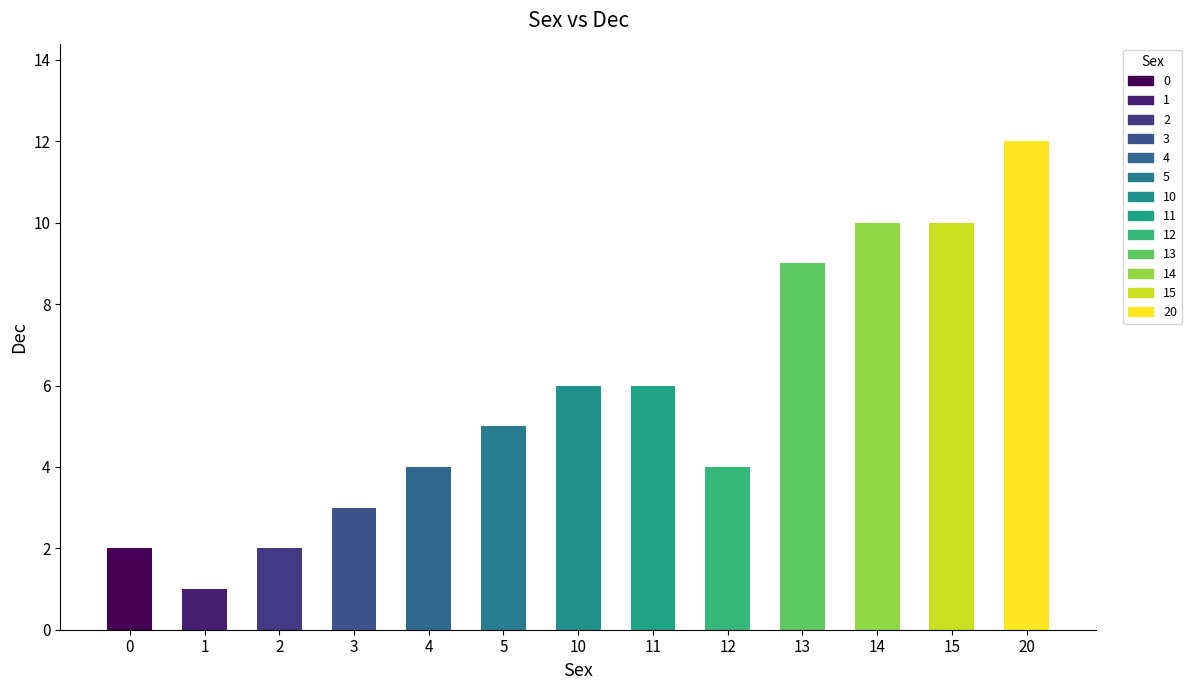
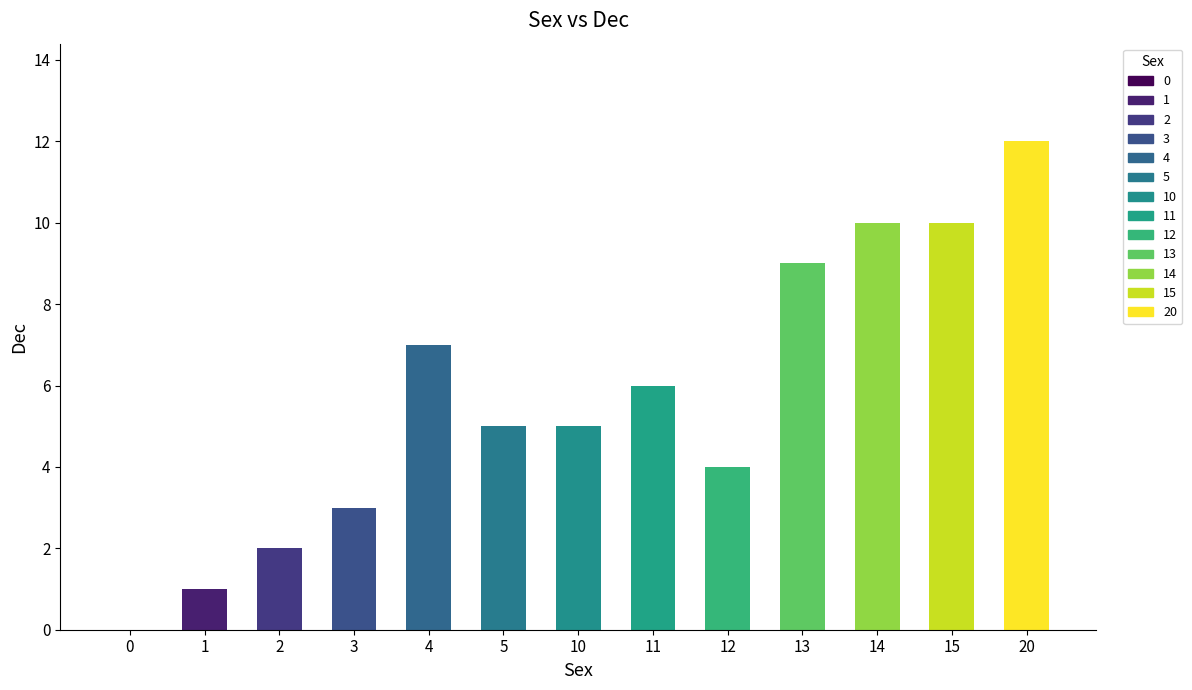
  {
-   "0": 2,
+   "0": 0,
    "1": 1,
    "2": 2,
    "3": 3,
-   "4": 4,
+   "4": 7,
    "5": 5,
-   "10": 6,
+   "10": 5,
    "11": 6,
    "12": 4,
    "13": 9,
    "14": 10,
    "15": 10,
    "20": 12
  }
